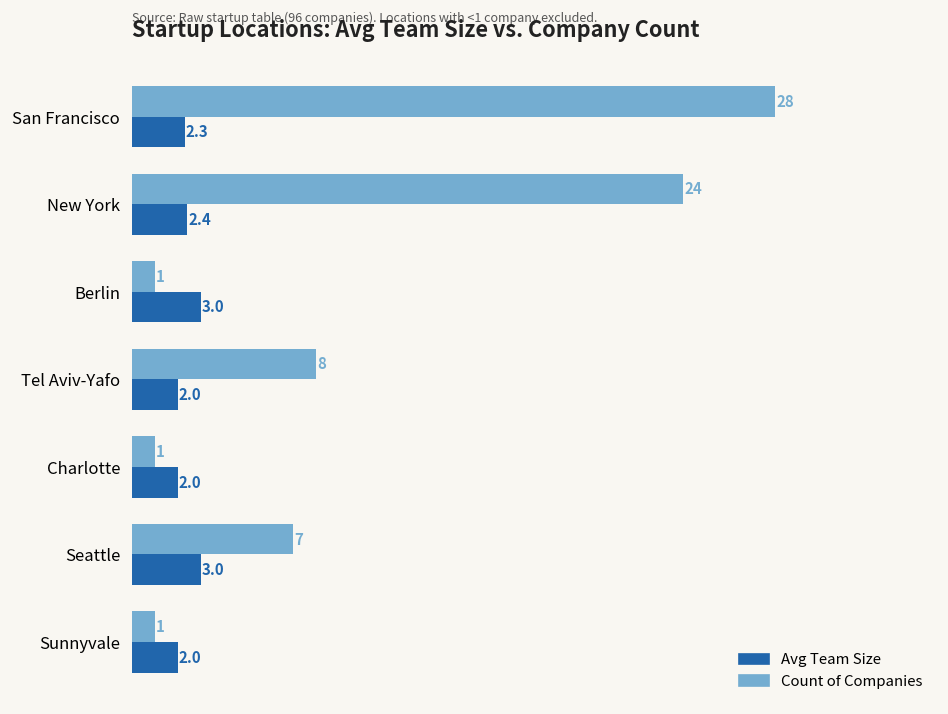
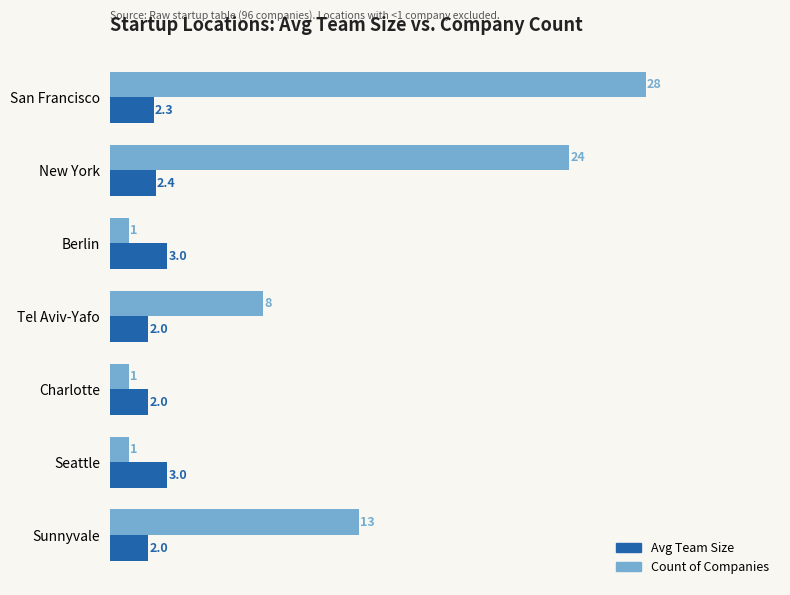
  {
    "Avg Team Size": {
      "San Francisco": 2.3,
      "New York": 2.4,
      "Berlin": 3.0,
      "Tel Aviv-Yafo": 2.0,
      "Charlotte": 2.0,
      "Seattle": 3.0,
      "Sunnyvale": 2.0
    },
    "Count of Companies": {
      "San Francisco": 28,
      "New York": 24,
      "Berlin": 1,
      "Tel Aviv-Yafo": 8,
      "Charlotte": 1,
-     "Seattle": 7,
-     "Sunnyvale": 1
+     "Seattle": 1,
+     "Sunnyvale": 13
    }
  }
